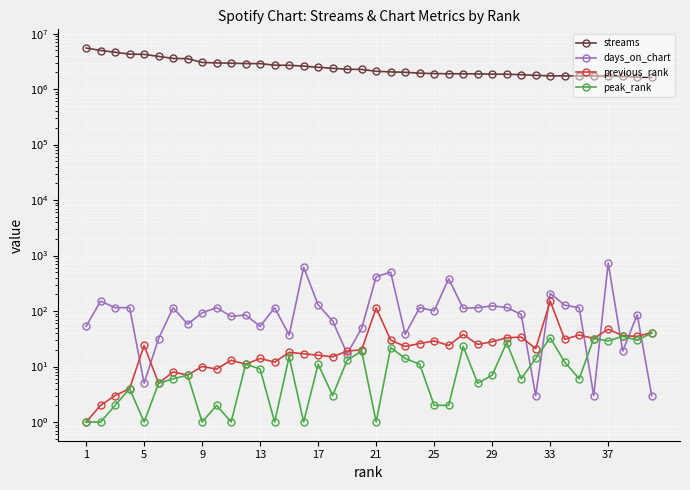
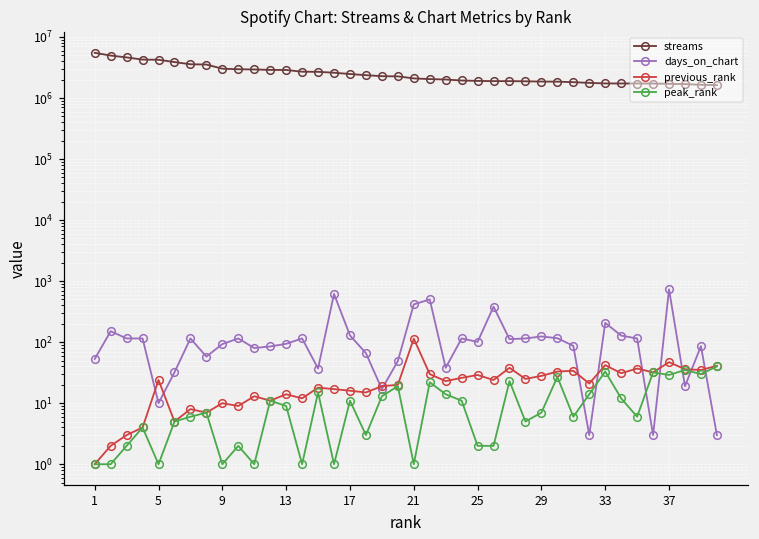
  {
    "streams": {
      "1": 5000000,
      "5": 4000000,
      "9": 3000000,
      "13": 3000000,
      "17": 2000000,
      "21": 2100000,
      "25": 1900000,
      "29": 1900000,
      "33": 1700000
    },
    "days_on_chart": {
      "1": 50,
-     "5": 5,
+     "5": 10,
      "9": 90,
-     "13": 50,
+     "13": 90,
      "17": 130,
      "21": 400,
      "25": 100,
      "29": 120,
      "33": 210,
      "37": 700
    },
    "previous_rank": {
      "5": 24,
      "9": 10,
      "13": 14,
      "17": 16,
      "21": 110,
      "25": 30,
      "29": 30,
-     "33": 150,
+     "33": 40,
      "37": 50
    },
    "peak_rank": {
      "5": 1,
      "9": 1,
      "13": 9,
      "17": 11,
      "21": 1,
      "25": 2,
      "29": 7,
      "33": 30,
      "37": 30
    }
  }
